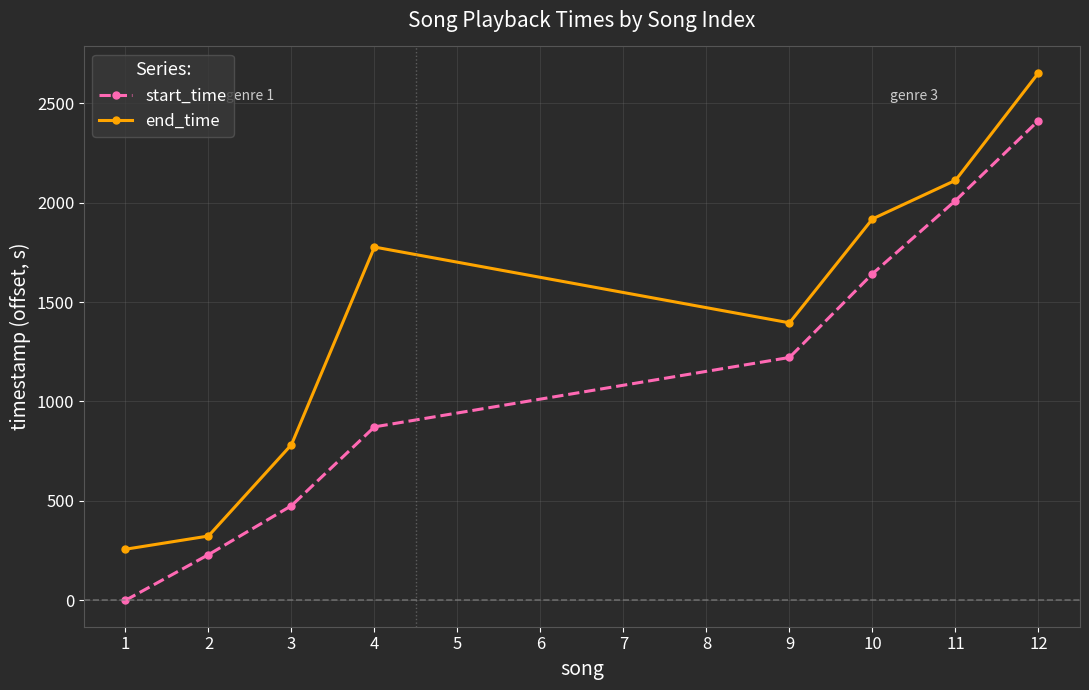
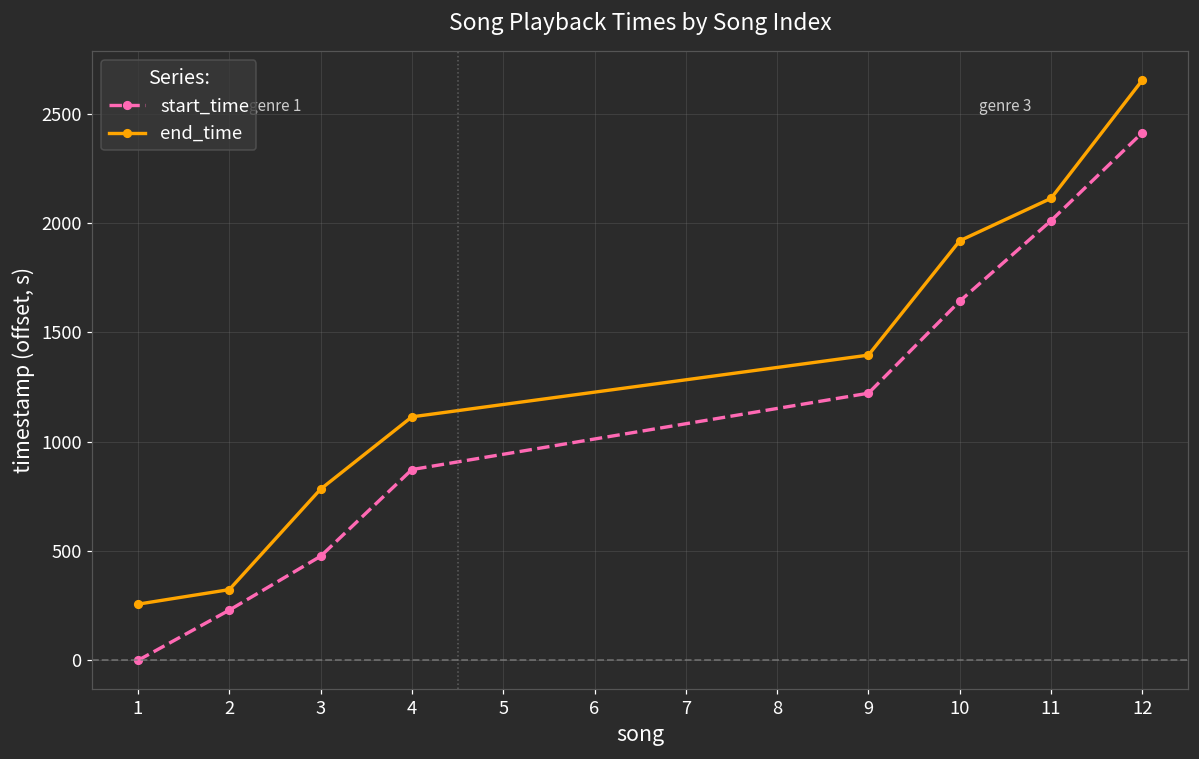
  {
    "start_time": {
      "1": 0,
      "2": 230,
      "3": 480,
      "4": 870,
      "9": 1220,
      "10": 1640,
      "11": 2010,
      "12": 2410
    },
    "end_time": {
      "1": 260,
      "2": 320,
      "3": 780,
-     "4": 1780,
+     "4": 1110,
      "9": 1400,
      "10": 1920,
      "11": 2110,
      "12": 2650
    }
  }
